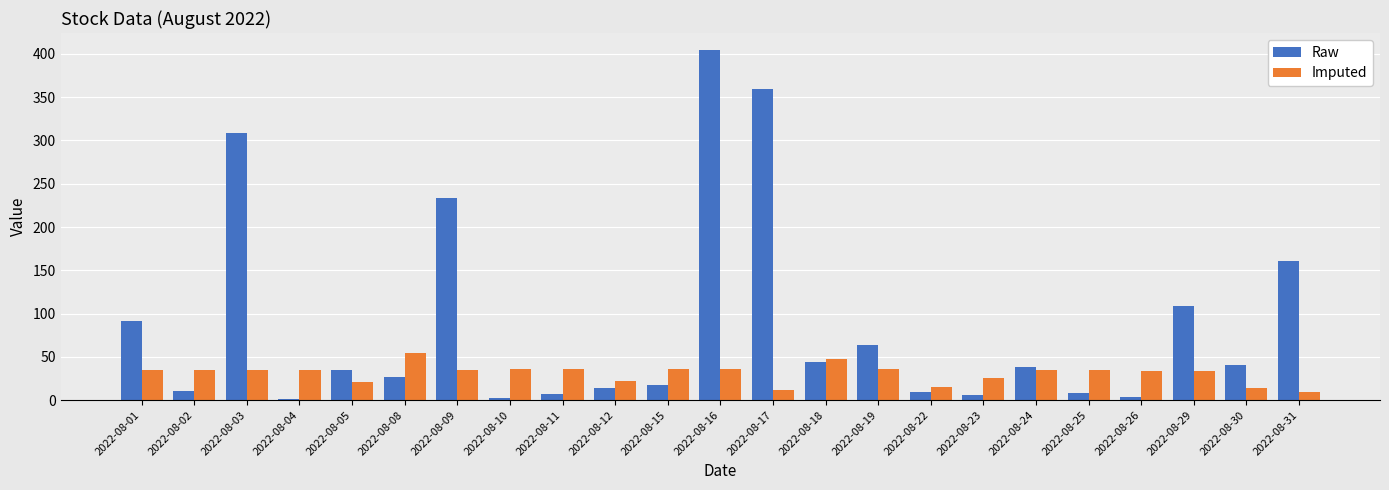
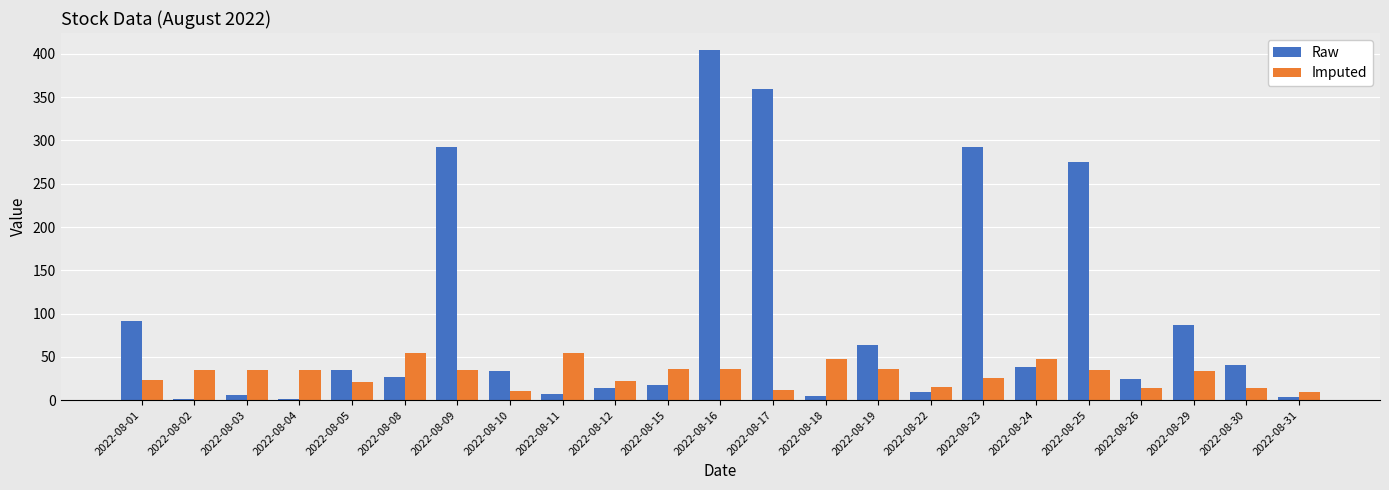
  {
    "Raw": {
      "2022-08-01": 90,
-     "2022-08-02": 10,
-     "2022-08-03": 310,
+     "2022-08-02": 0,
+     "2022-08-03": 10,
      "2022-08-05": 40,
      "2022-08-08": 30,
-     "2022-08-09": 230,
-     "2022-08-10": 0,
+     "2022-08-09": 290,
+     "2022-08-10": 30,
      "2022-08-11": 10,
      "2022-08-12": 10,
      "2022-08-15": 20,
      "2022-08-16": 400,
      "2022-08-17": 360,
-     "2022-08-18": 40,
+     "2022-08-18": 10,
      "2022-08-19": 60,
      "2022-08-22": 10,
-     "2022-08-23": 10,
+     "2022-08-23": 290,
      "2022-08-24": 40,
-     "2022-08-25": 10,
-     "2022-08-26": 0,
-     "2022-08-29": 110,
+     "2022-08-25": 280,
+     "2022-08-26": 20,
+     "2022-08-29": 90,
      "2022-08-30": 40,
-     "2022-08-31": 160
+     "2022-08-31": 0
    },
    "Imputed": {
-     "2022-08-01": 30,
+     "2022-08-01": 20,
      "2022-08-02": 30,
      "2022-08-03": 40,
      "2022-08-04": 40,
      "2022-08-05": 20,
      "2022-08-08": 50,
      "2022-08-09": 30,
-     "2022-08-10": 40,
-     "2022-08-11": 40,
+     "2022-08-10": 10,
+     "2022-08-11": 50,
      "2022-08-12": 20,
      "2022-08-15": 40,
      "2022-08-16": 40,
      "2022-08-17": 10,
      "2022-08-18": 50,
      "2022-08-19": 40,
      "2022-08-22": 10,
      "2022-08-23": 30,
-     "2022-08-24": 30,
+     "2022-08-24": 50,
      "2022-08-25": 40,
-     "2022-08-26": 30,
+     "2022-08-26": 10,
      "2022-08-29": 30,
      "2022-08-30": 10,
      "2022-08-31": 10
    }
  }
